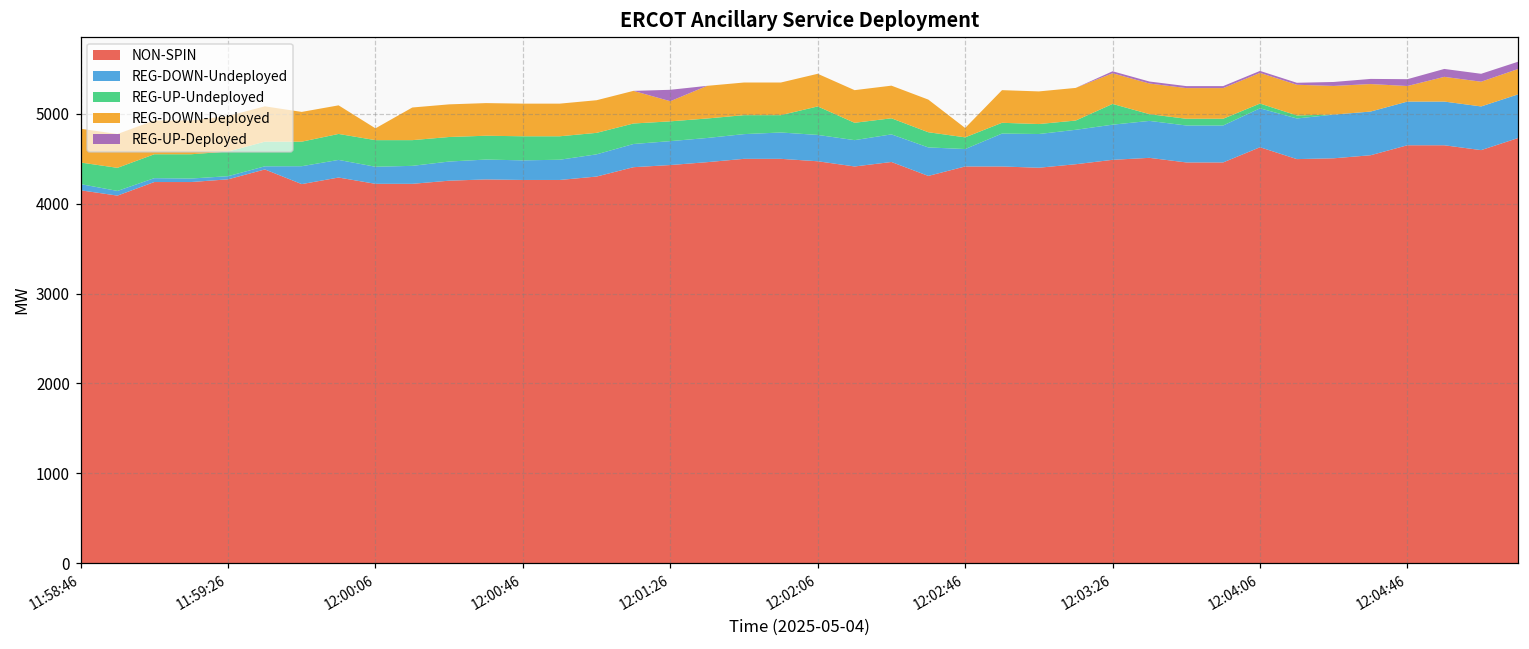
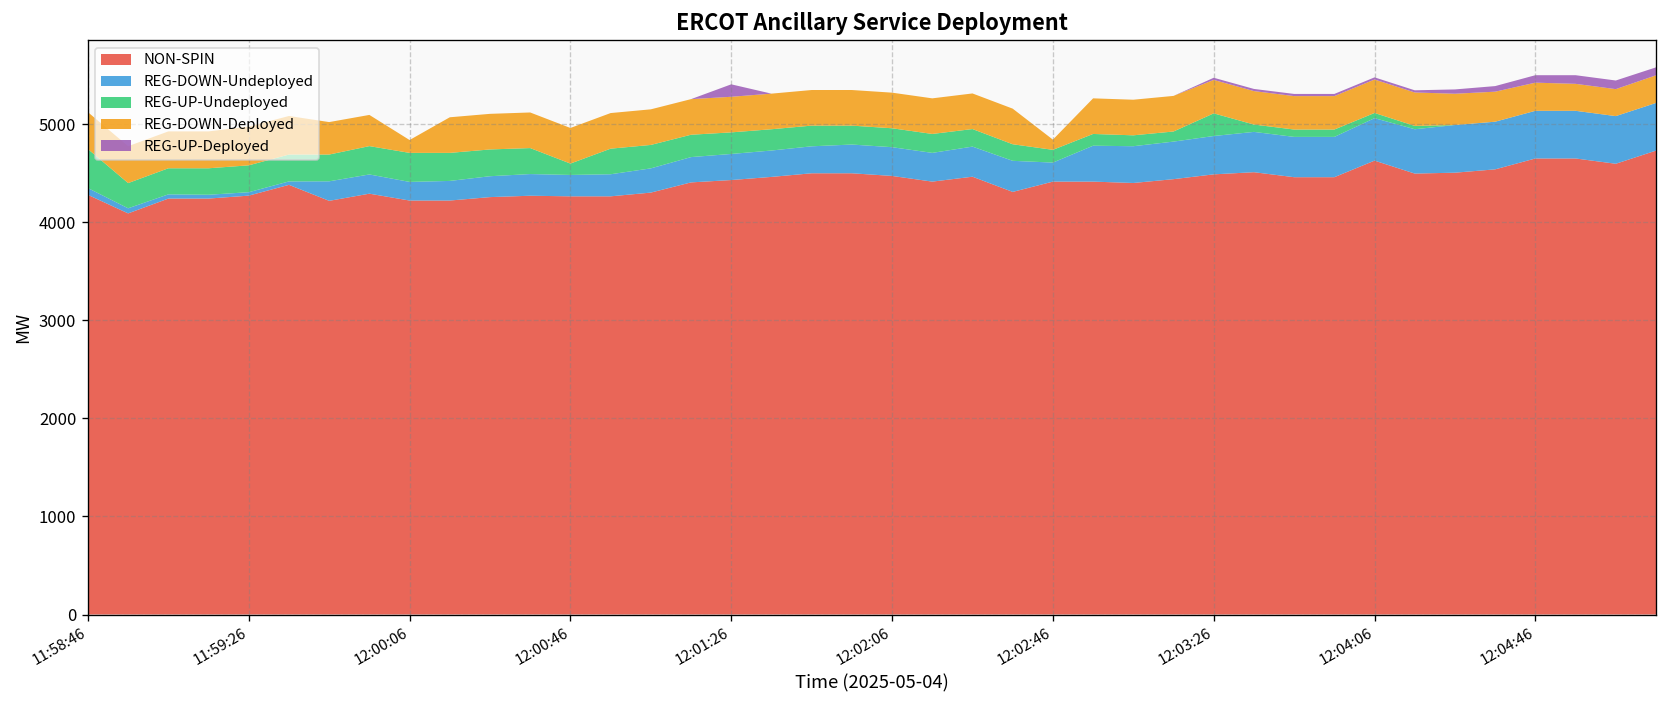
  {
    "NON-SPIN": {
-     "11:58:46": 4100,
+     "11:58:46": 4300,
      "11:59:26": 4300,
      "12:00:06": 4200,
      "12:00:46": 4300,
      "12:01:26": 4400,
      "12:02:06": 4500,
      "12:02:46": 4400,
      "12:03:26": 4500,
      "12:04:06": 4600,
      "12:04:46": 4700
    },
    "REG-DOWN-Undeployed": {
      "11:58:46": 100,
      "11:59:26": 0,
      "12:00:06": 200,
      "12:00:46": 200,
      "12:01:26": 300,
      "12:02:06": 300,
      "12:02:46": 200,
      "12:03:26": 400,
      "12:04:06": 400
    },
    "REG-UP-Undeployed": {
-     "11:58:46": 200,
+     "11:58:46": 400,
      "12:00:06": 300,
-     "12:00:46": 300,
+     "12:00:46": 100,
      "12:01:26": 200,
-     "12:02:06": 300,
+     "12:02:06": 200,
      "12:02:46": 100,
      "12:03:26": 200,
      "12:04:06": 100
    },
    "REG-DOWN-Deployed": {
-     "12:01:26": 200,
-     "12:04:46": 200
+     "12:01:26": 400,
+     "12:04:46": 300
    },
    "REG-UP-Deployed": {
      "12:01:26": 100,
      "12:04:46": 100
    }
  }
